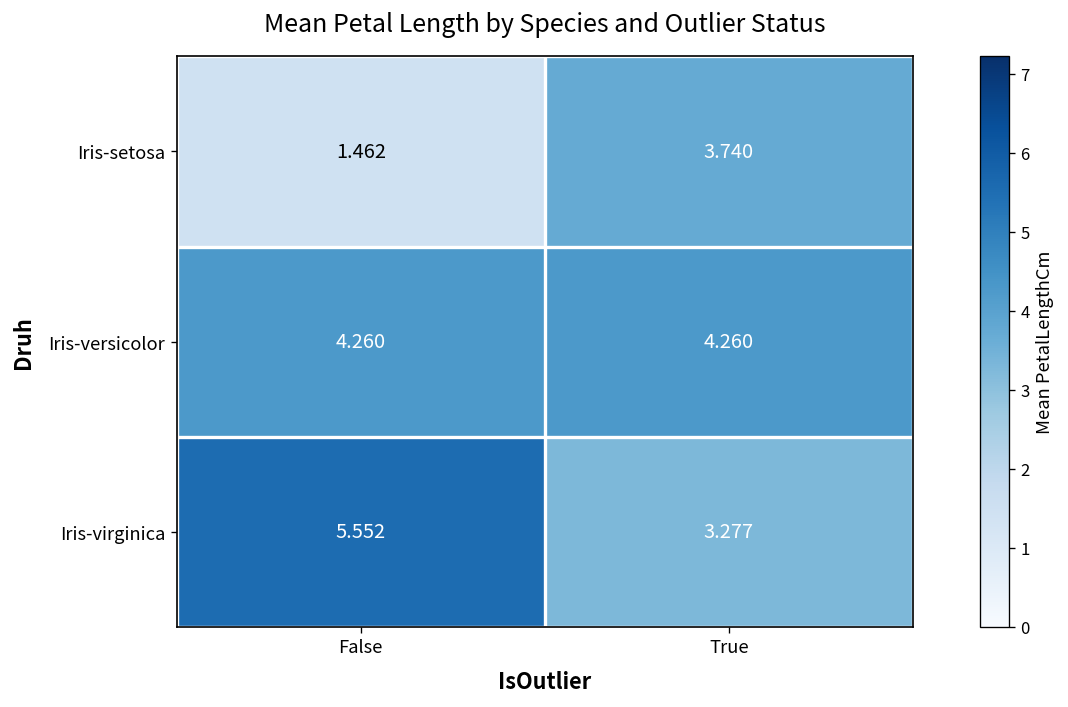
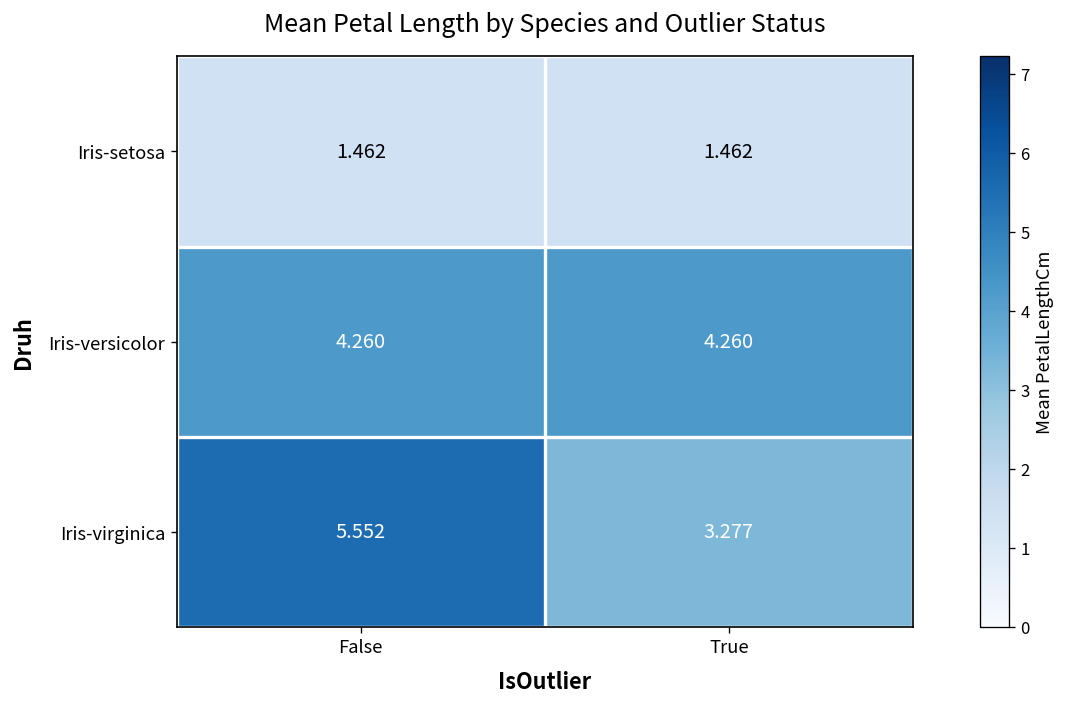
  {
    "Iris-setosa": {
      "False": 1.462,
-     "True": 3.740
+     "True": 1.462
    },
    "Iris-versicolor": {
      "False": 4.260,
      "True": 4.260
    },
    "Iris-virginica": {
      "False": 5.552,
      "True": 3.277
    }
  }
